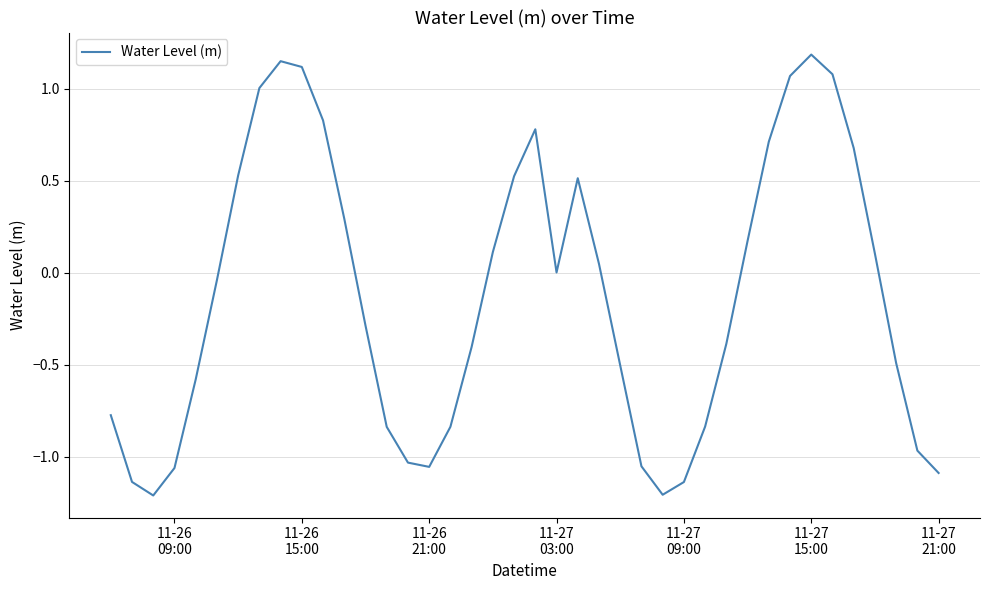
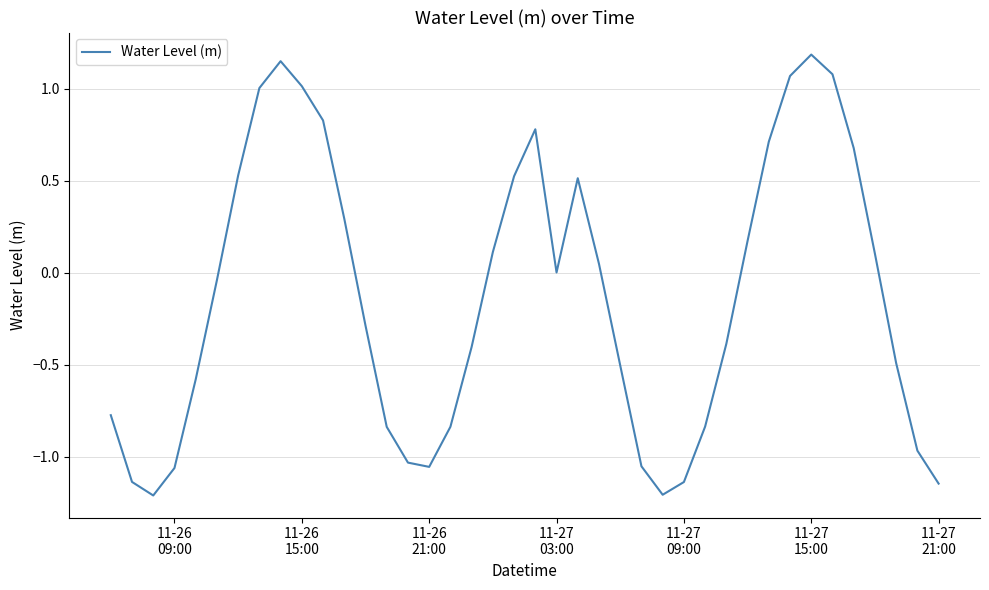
  {
    "11-26 09:00": -1.06,
-   "11-26 15:00": 1.12,
+   "11-26 15:00": 1.01,
    "11-26 21:00": -1.06,
    "11-27 03:00": 0.00,
    "11-27 09:00": -1.14,
    "11-27 15:00": 1.18,
-   "11-27 21:00": -1.09
+   "11-27 21:00": -1.15
  }
